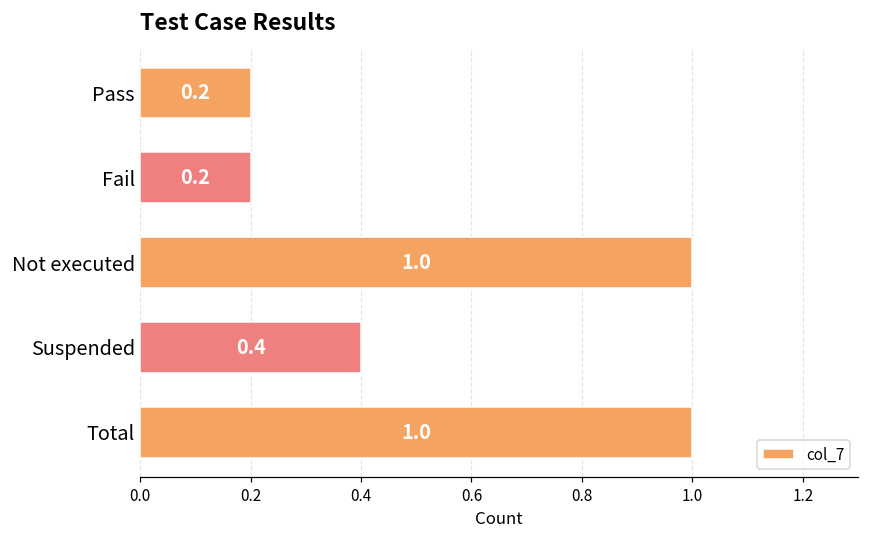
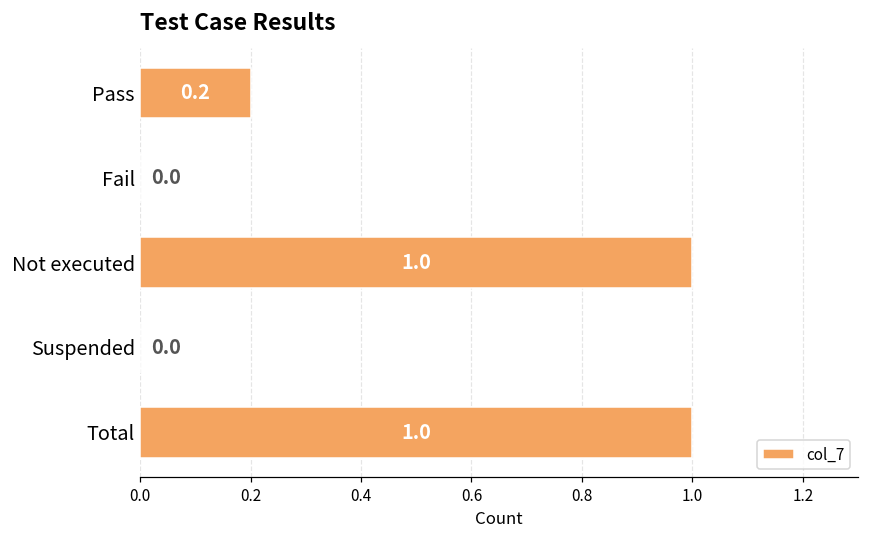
  {
    "Pass": 0.2,
-   "Fail": 0.2,
+   "Fail": 0.0,
    "Not executed": 1.0,
-   "Suspended": 0.4,
+   "Suspended": 0.0,
    "Total": 1.0
  }
